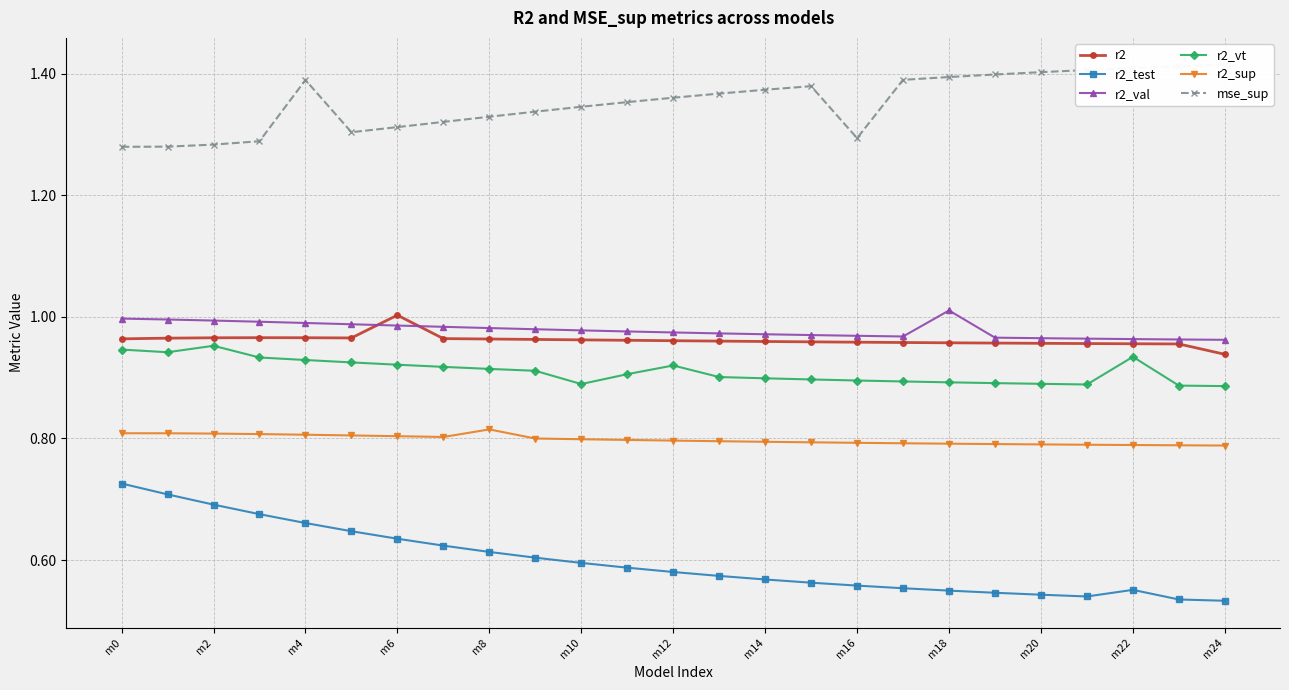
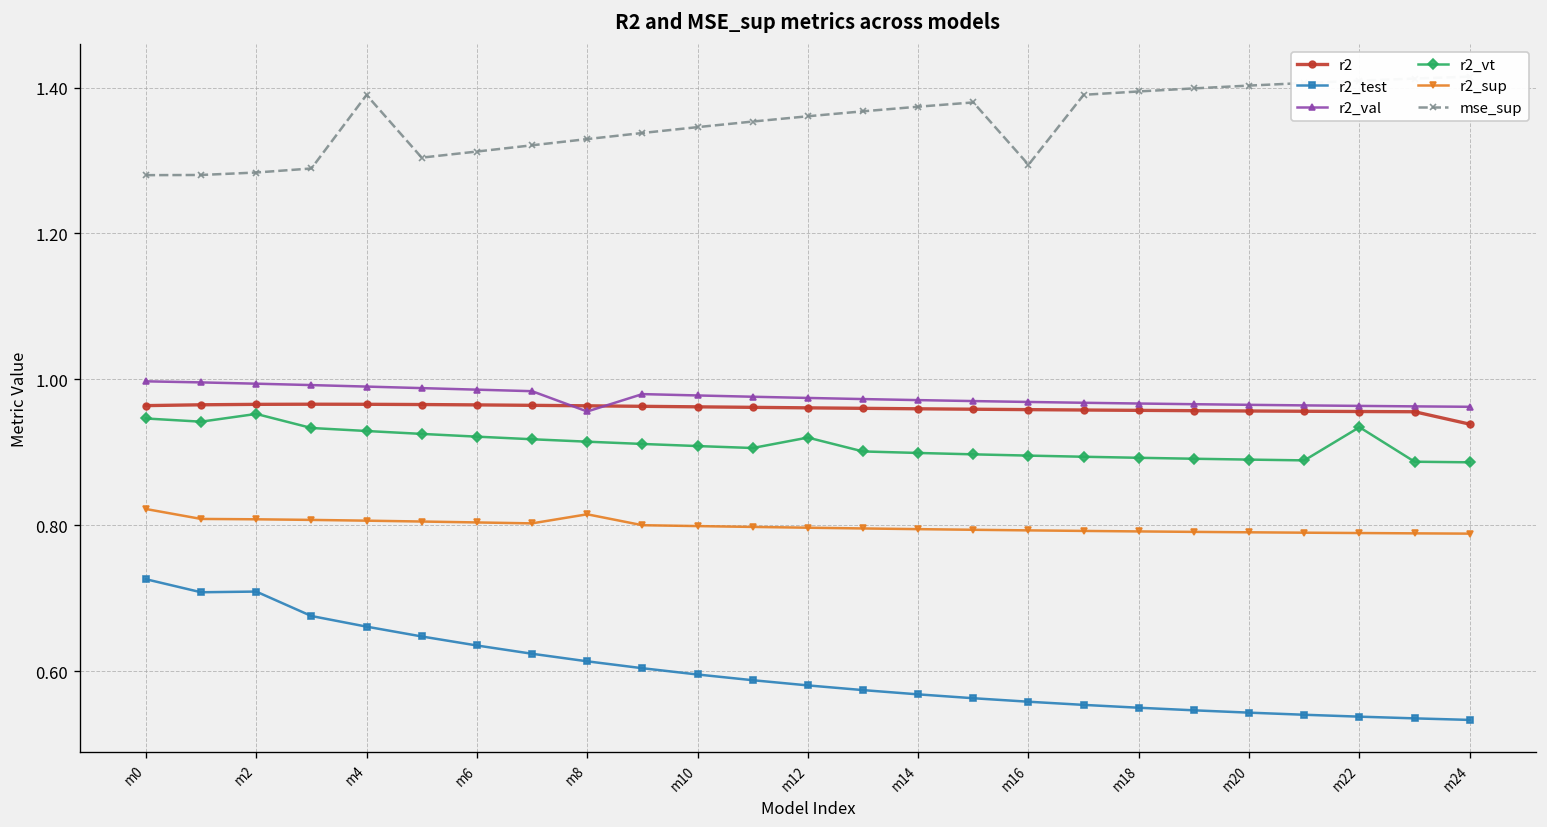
  {
    "r2": {
      "m0": 0.96,
      "m2": 0.97,
      "m4": 0.97,
-     "m6": 1.00,
+     "m6": 0.96,
      "m8": 0.96,
      "m10": 0.96,
      "m12": 0.96,
      "m14": 0.96,
      "m16": 0.96,
      "m18": 0.96,
      "m20": 0.96,
      "m22": 0.96,
      "m24": 0.94
    },
    "r2_test": {
      "m0": 0.73,
-     "m2": 0.69,
+     "m2": 0.71,
      "m4": 0.66,
      "m6": 0.64,
      "m8": 0.61,
      "m10": 0.60,
      "m12": 0.58,
      "m14": 0.57,
      "m16": 0.56,
      "m18": 0.55,
      "m20": 0.54,
-     "m22": 0.55,
+     "m22": 0.54,
      "m24": 0.53
    },
    "r2_val": {
      "m0": 1.00,
      "m2": 0.99,
      "m4": 0.99,
      "m6": 0.99,
-     "m8": 0.98,
+     "m8": 0.96,
      "m10": 0.98,
      "m12": 0.97,
      "m14": 0.97,
      "m16": 0.97,
-     "m18": 1.01,
+     "m18": 0.97,
      "m20": 0.97,
      "m22": 0.96,
      "m24": 0.96
    },
    "r2_vt": {
      "m0": 0.95,
      "m2": 0.95,
      "m4": 0.93,
      "m6": 0.92,
      "m8": 0.91,
-     "m10": 0.89,
+     "m10": 0.91,
      "m12": 0.92,
      "m14": 0.90,
      "m16": 0.90,
      "m18": 0.89,
      "m20": 0.89,
      "m22": 0.93,
      "m24": 0.89
    },
    "r2_sup": {
-     "m0": 0.81,
+     "m0": 0.82,
      "m2": 0.81,
      "m4": 0.81,
      "m6": 0.80,
      "m8": 0.81,
      "m10": 0.80,
      "m12": 0.80,
      "m14": 0.79,
      "m16": 0.79,
      "m18": 0.79,
      "m20": 0.79,
      "m22": 0.79,
      "m24": 0.79
    },
    "mse_sup": {
      "m0": 1.28,
      "m2": 1.28,
      "m4": 1.39,
      "m6": 1.31,
      "m8": 1.33,
      "m10": 1.35,
      "m12": 1.36,
      "m14": 1.37,
      "m16": 1.29,
      "m18": 1.39,
      "m20": 1.40
    }
  }
